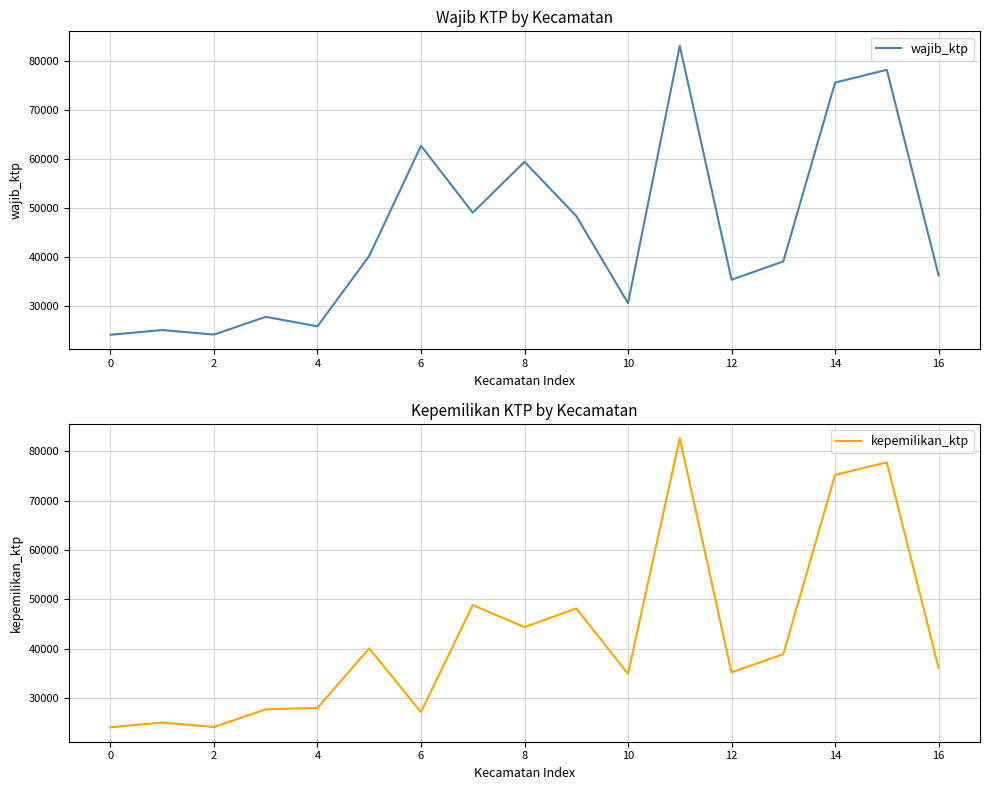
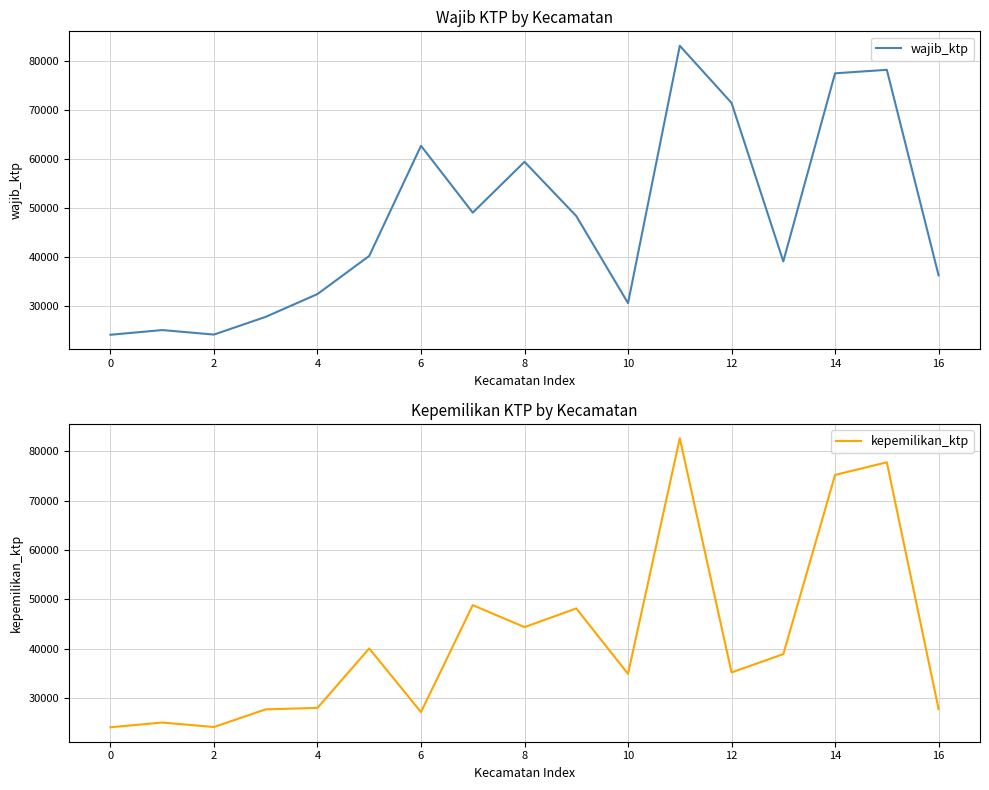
  {
    "Wajib KTP by Kecamatan": {
      "0": 24000,
      "2": 24000,
-     "4": 26000,
+     "4": 32000,
      "6": 63000,
      "8": 59000,
      "10": 31000,
-     "12": 35000,
-     "14": 76000,
+     "12": 71000,
+     "14": 77000,
      "16": 36000
    },
    "Kepemilikan KTP by Kecamatan": {
      "0": 24000,
      "2": 24000,
      "4": 28000,
      "6": 27000,
      "8": 44000,
      "10": 35000,
      "12": 35000,
      "14": 75000,
-     "16": 36000
+     "16": 28000
    }
  }
